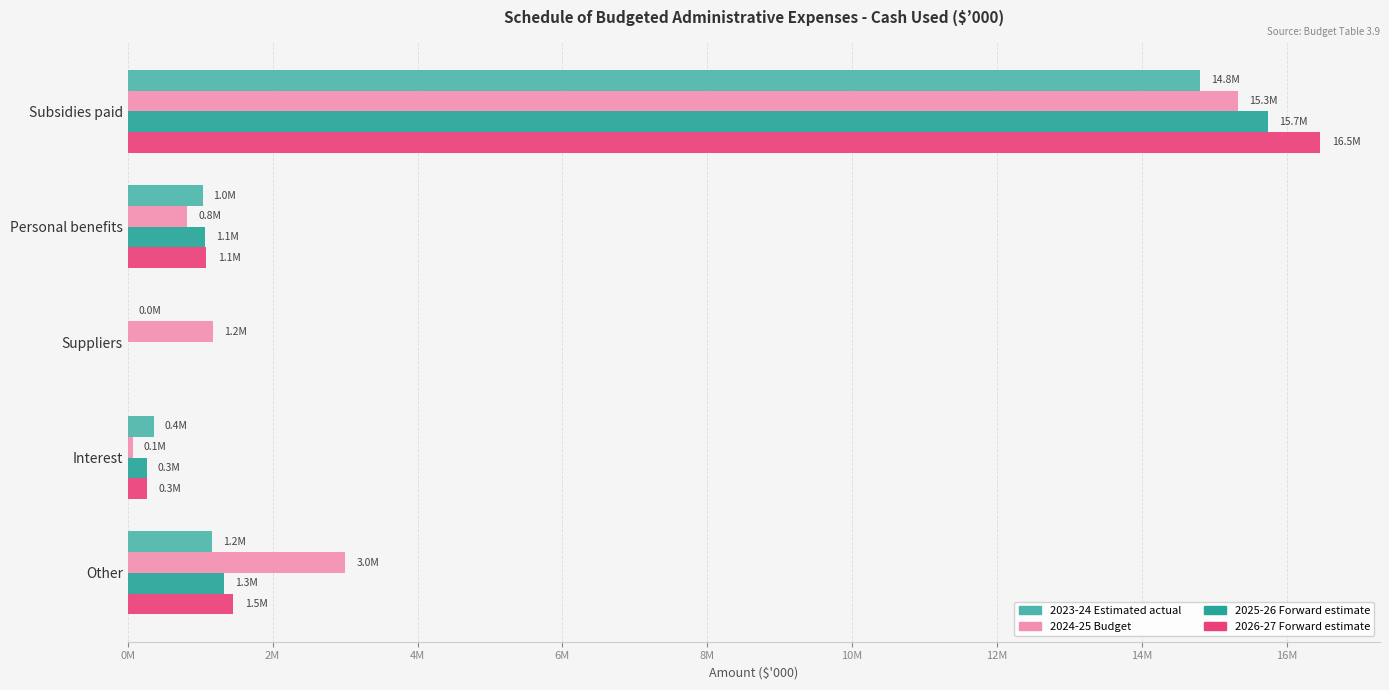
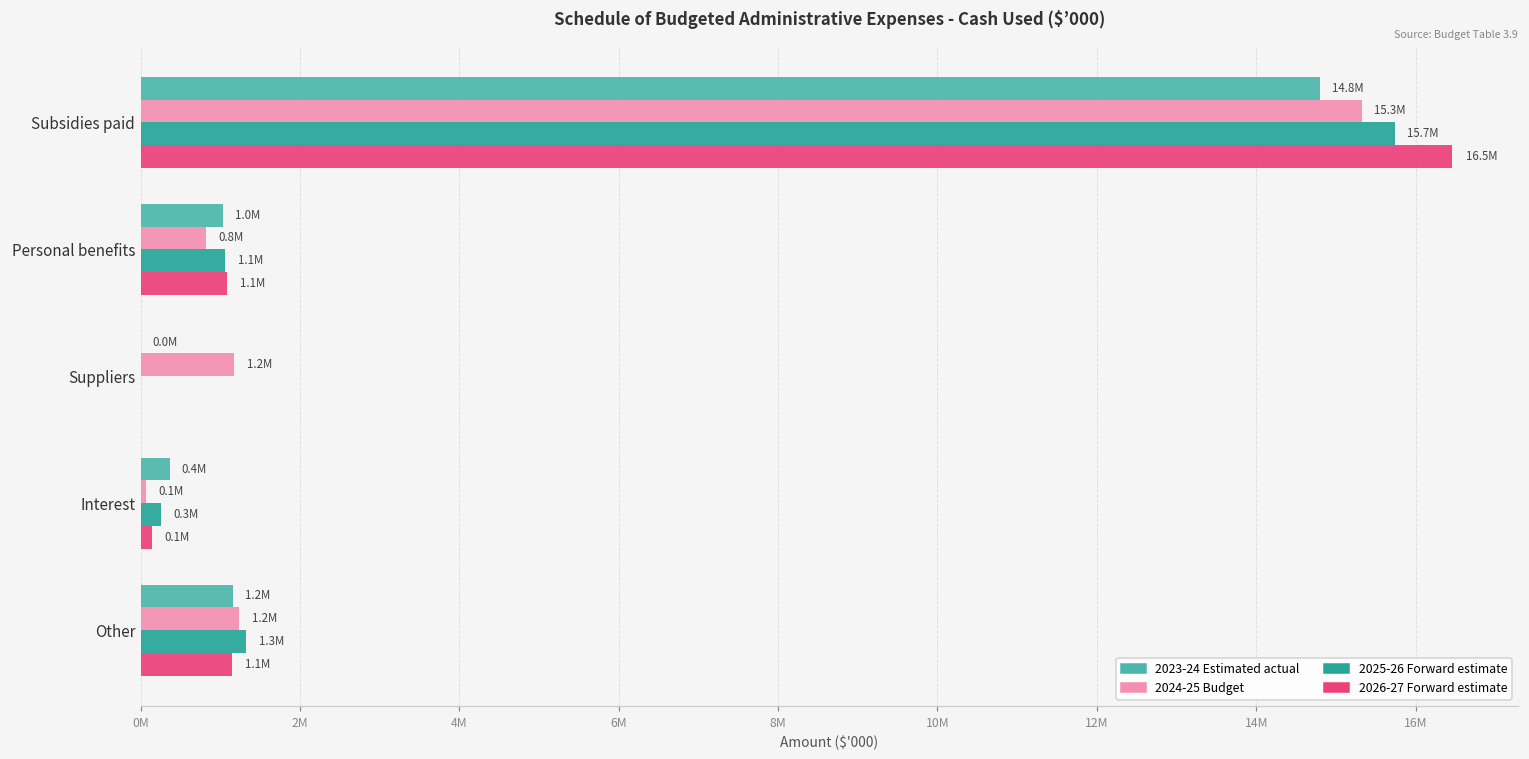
  {
    "2024-25 Budget": {
      "Subsidies paid": "15.3M",
      "Personal benefits": "0.8M",
      "Suppliers": "1.2M",
      "Interest": "0.1M",
-     "Other": "3.0M"
+     "Other": "1.2M"
    },
    "2026-27 Forward estimate": {
      "Subsidies paid": "16.5M",
      "Personal benefits": "1.1M",
-     "Interest": "0.3M",
-     "Other": "1.5M"
+     "Interest": "0.1M",
+     "Other": "1.1M"
    }
  }
